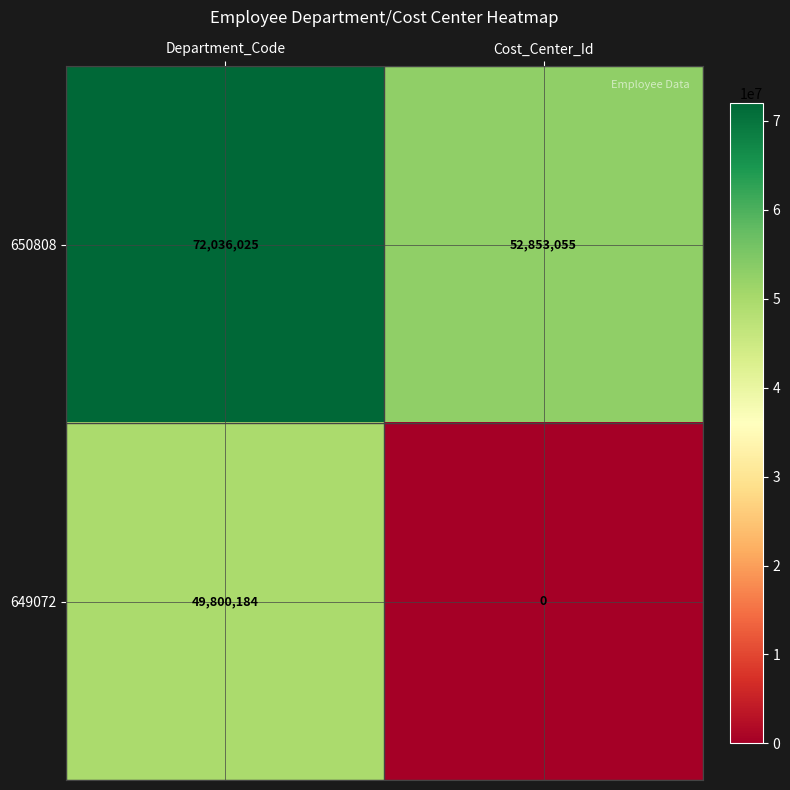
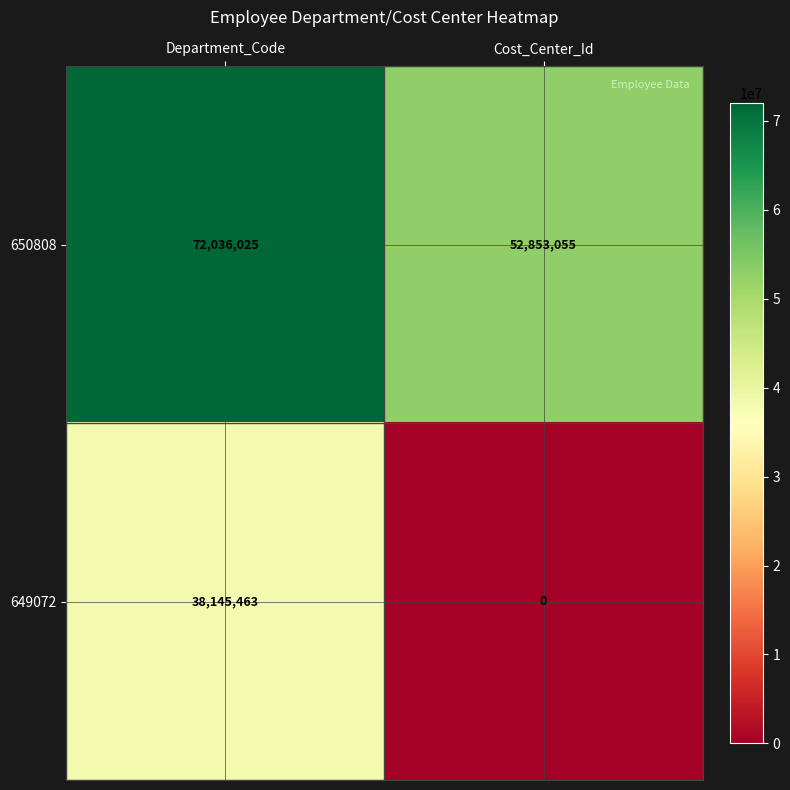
  {
    "650808": {
      "Department_Code": "72,036,025"
    },
    "649072": {
-     "Department_Code": "49,800,184",
+     "Department_Code": "38,145,463",
      "Cost_Center_Id": "0"
    }
  }
